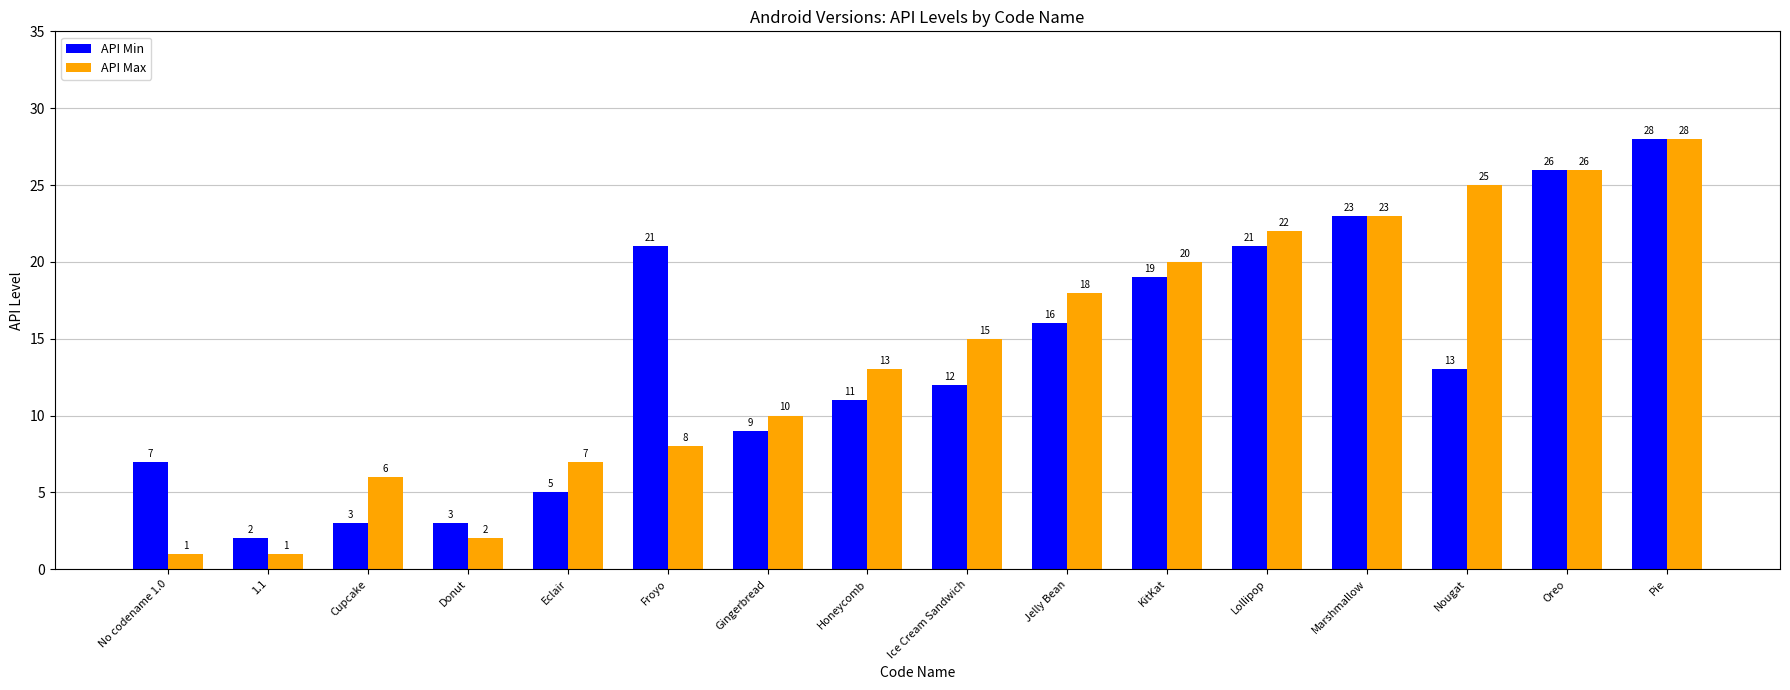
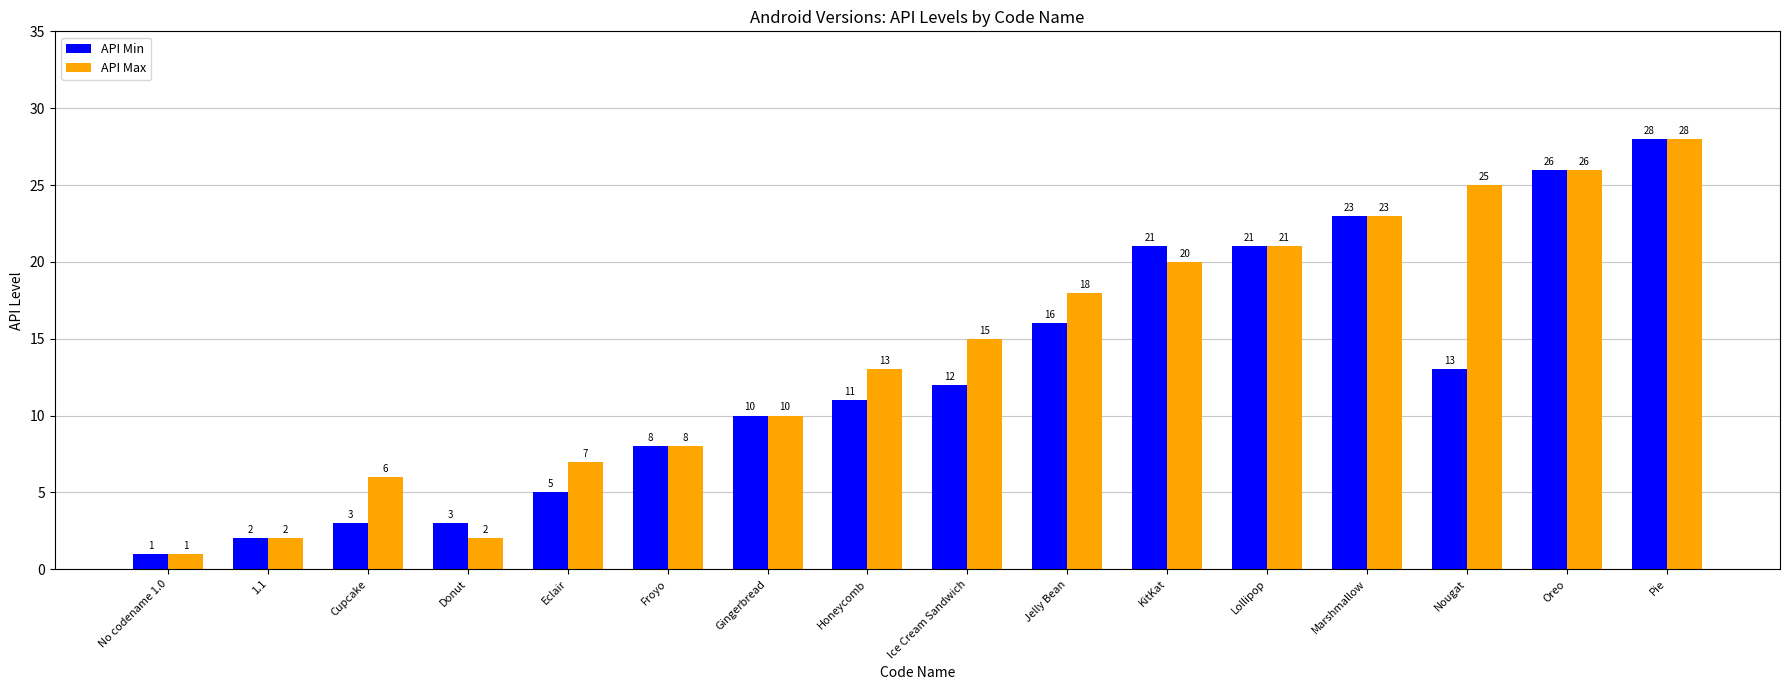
  {
    "API Min": {
-     "No codename 1.0": 7,
+     "No codename 1.0": 1,
      "1.1": 2,
      "Cupcake": 3,
      "Donut": 3,
      "Eclair": 5,
-     "Froyo": 21,
-     "Gingerbread": 9,
+     "Froyo": 8,
+     "Gingerbread": 10,
      "Honeycomb": 11,
      "Ice Cream Sandwich": 12,
      "Jelly Bean": 16,
-     "KitKat": 19,
+     "KitKat": 21,
      "Lollipop": 21,
      "Marshmallow": 23,
      "Nougat": 13,
      "Oreo": 26,
      "Pie": 28
    },
    "API Max": {
      "No codename 1.0": 1,
-     "1.1": 1,
+     "1.1": 2,
      "Cupcake": 6,
      "Donut": 2,
      "Eclair": 7,
      "Froyo": 8,
      "Gingerbread": 10,
      "Honeycomb": 13,
      "Ice Cream Sandwich": 15,
      "Jelly Bean": 18,
      "KitKat": 20,
-     "Lollipop": 22,
+     "Lollipop": 21,
      "Marshmallow": 23,
      "Nougat": 25,
      "Oreo": 26,
      "Pie": 28
    }
  }
